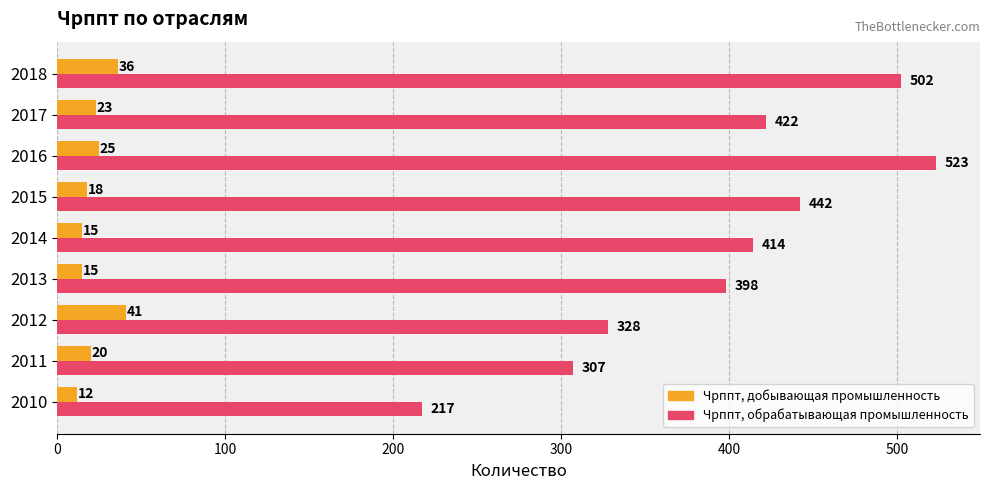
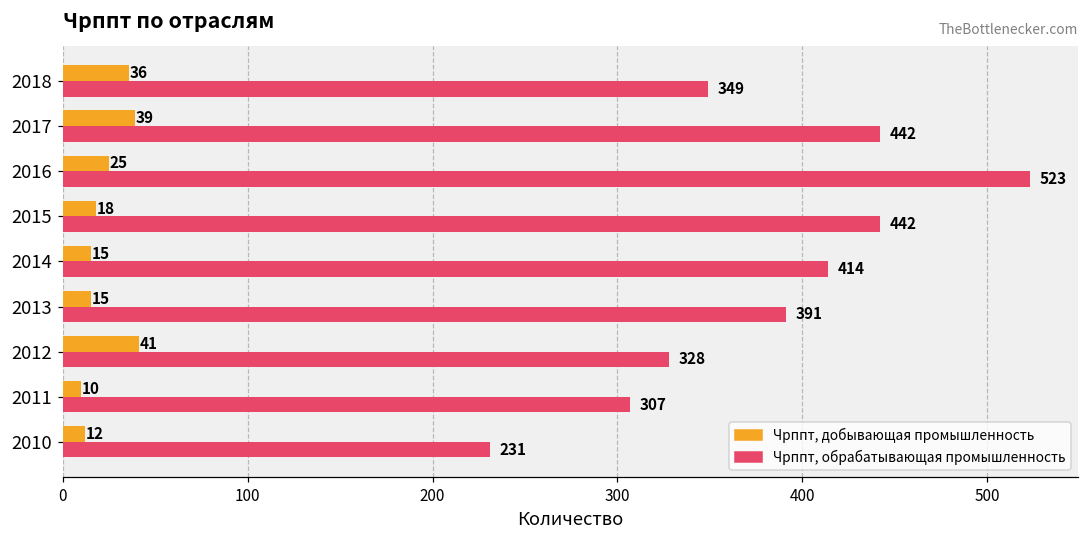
  {
    "Чрппт, добывающая промышленность": {
      "2018": 36,
-     "2017": 23,
+     "2017": 39,
      "2016": 25,
      "2015": 18,
      "2014": 15,
      "2013": 15,
      "2012": 41,
-     "2011": 20,
+     "2011": 10,
      "2010": 12
    },
    "Чрппт, обрабатывающая промышленность": {
-     "2018": 502,
-     "2017": 422,
+     "2018": 349,
+     "2017": 442,
      "2016": 523,
      "2015": 442,
      "2014": 414,
-     "2013": 398,
+     "2013": 391,
      "2012": 328,
      "2011": 307,
-     "2010": 217
+     "2010": 231
    }
  }
